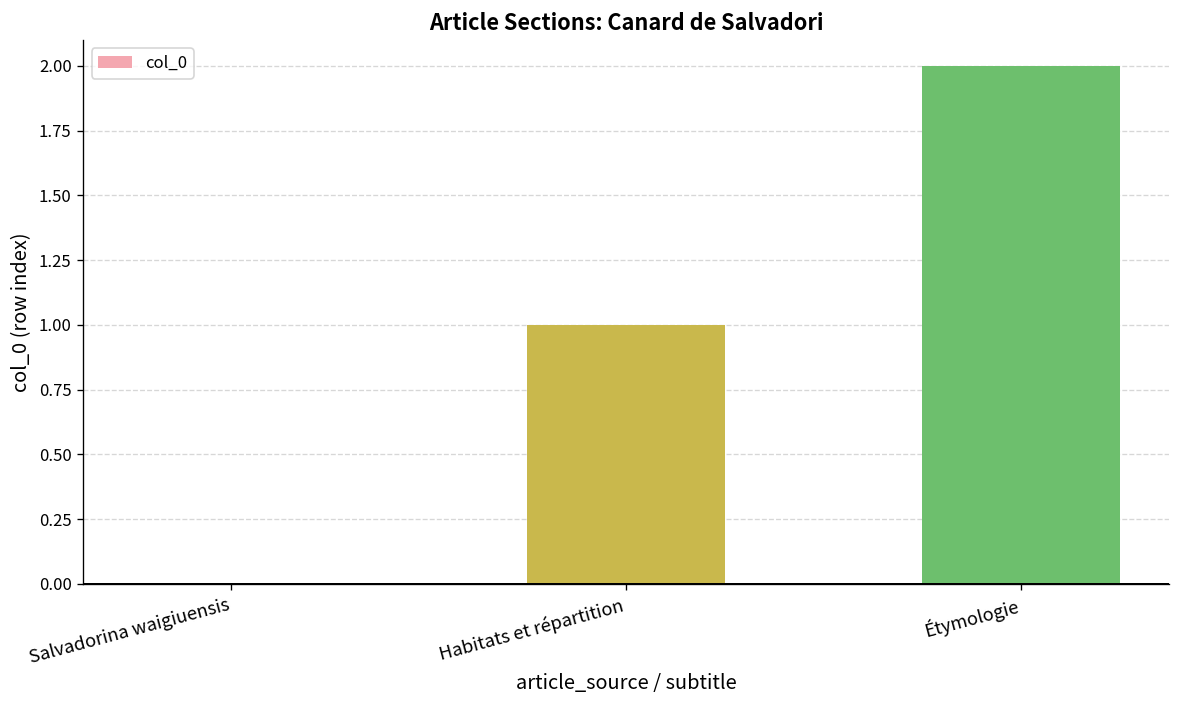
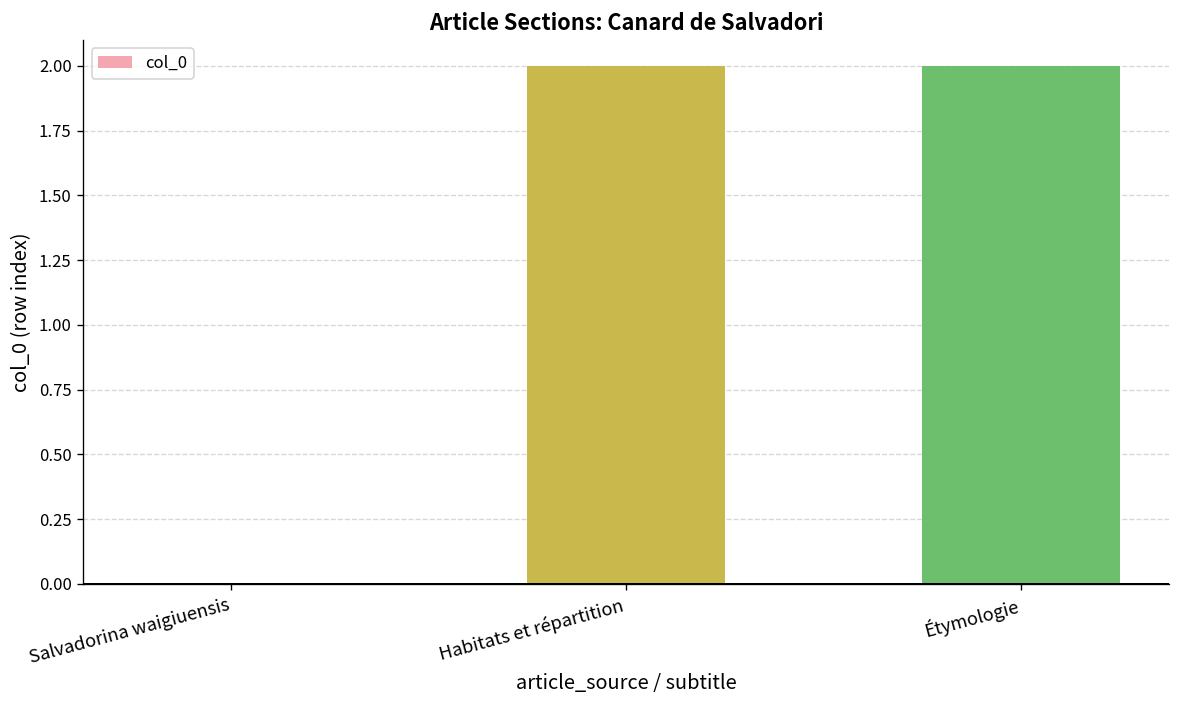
  {
    "Salvadorina waigiuensis": 0,
-   "Habitats et répartition": 1,
+   "Habitats et répartition": 2,
    "Étymologie": 2
  }
